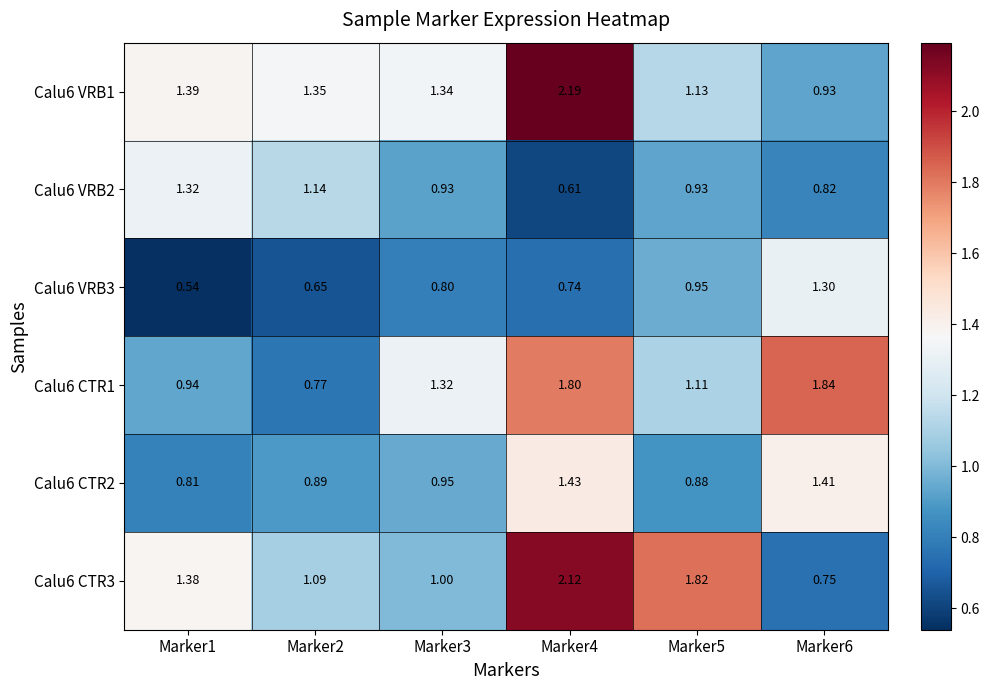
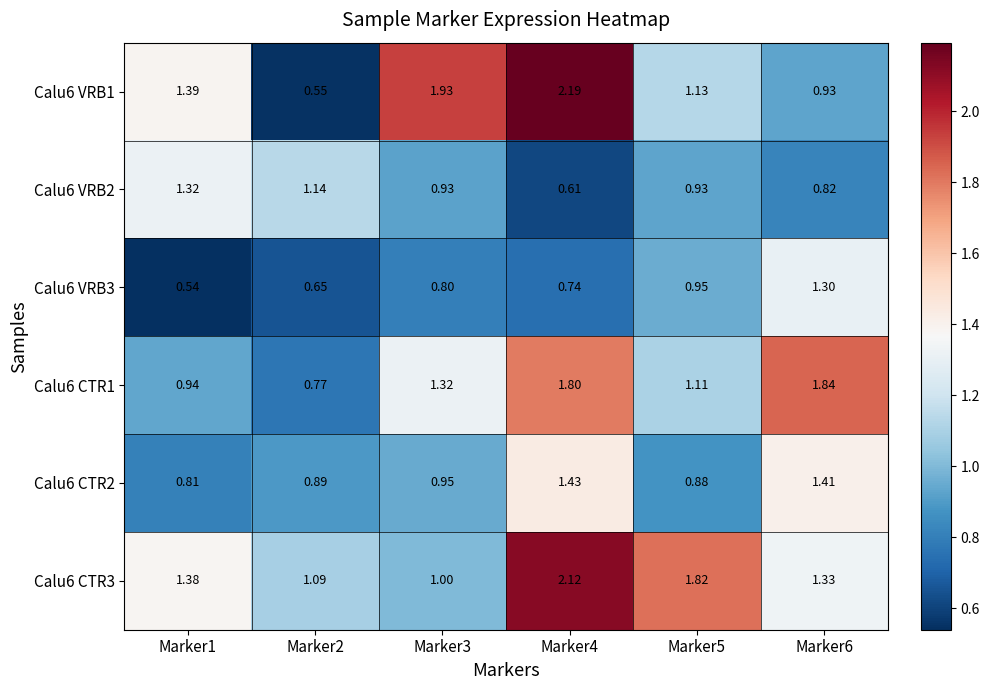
  {
    "Calu6 VRB1": {
      "Marker1": 1.39,
-     "Marker2": 1.35,
-     "Marker3": 1.34,
+     "Marker2": 0.55,
+     "Marker3": 1.93,
      "Marker4": 2.19,
      "Marker5": 1.13,
      "Marker6": 0.93
    },
    "Calu6 VRB2": {
      "Marker1": 1.32,
      "Marker2": 1.14,
      "Marker3": 0.93,
      "Marker4": 0.61,
      "Marker5": 0.93,
      "Marker6": 0.82
    },
    "Calu6 VRB3": {
      "Marker1": 0.54,
      "Marker2": 0.65,
      "Marker3": 0.80,
      "Marker4": 0.74,
      "Marker5": 0.95,
      "Marker6": 1.30
    },
    "Calu6 CTR1": {
      "Marker1": 0.94,
      "Marker2": 0.77,
      "Marker3": 1.32,
      "Marker4": 1.80,
      "Marker5": 1.11,
      "Marker6": 1.84
    },
    "Calu6 CTR2": {
      "Marker1": 0.81,
      "Marker2": 0.89,
      "Marker3": 0.95,
      "Marker4": 1.43,
      "Marker5": 0.88,
      "Marker6": 1.41
    },
    "Calu6 CTR3": {
      "Marker1": 1.38,
      "Marker2": 1.09,
      "Marker3": 1.00,
      "Marker4": 2.12,
      "Marker5": 1.82,
-     "Marker6": 0.75
+     "Marker6": 1.33
    }
  }
